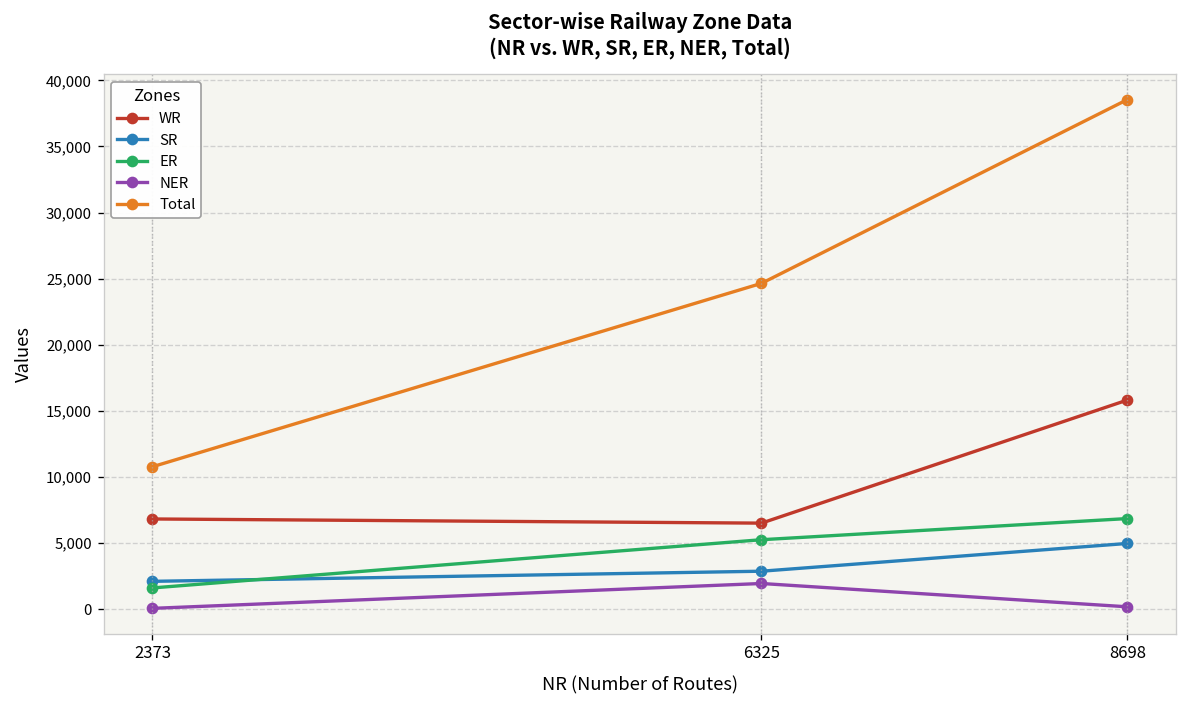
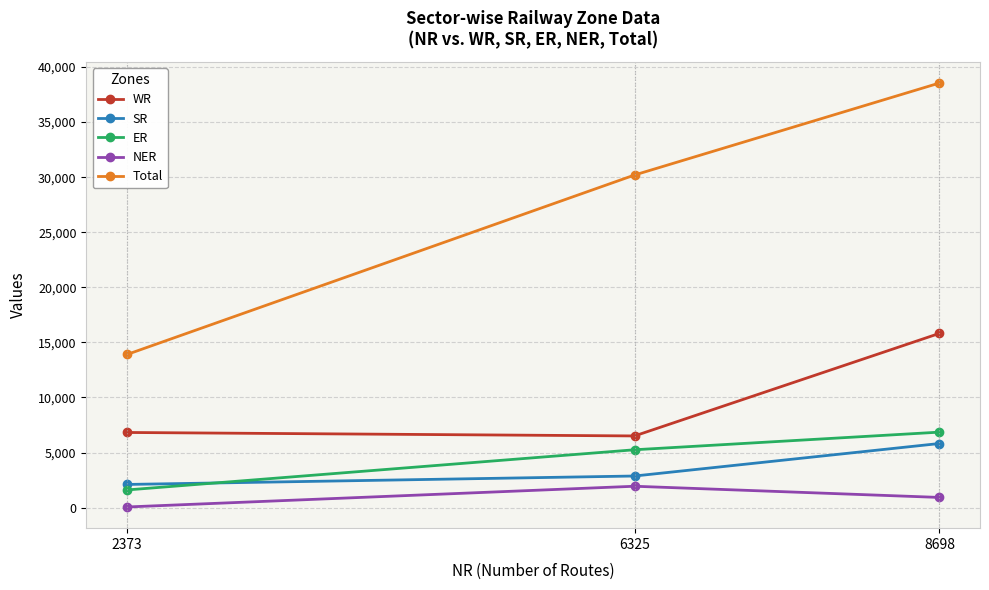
  {
    "WR": {
      "2373": "6,800",
      "6325": "6,500",
      "8698": "15,800"
    },
    "SR": {
      "2373": "2,100",
      "6325": "2,900",
-     "8698": "5,000"
+     "8698": "5,800"
    },
    "ER": {
      "2373": "1,600",
      "6325": "5,200",
      "8698": "6,800"
    },
    "NER": {
      "2373": "100",
      "6325": "1,900",
-     "8698": "200"
+     "8698": "900"
    },
    "Total": {
-     "2373": "10,800",
-     "6325": "24,600",
+     "2373": "13,900",
+     "6325": "30,200",
      "8698": "38,500"
    }
  }
